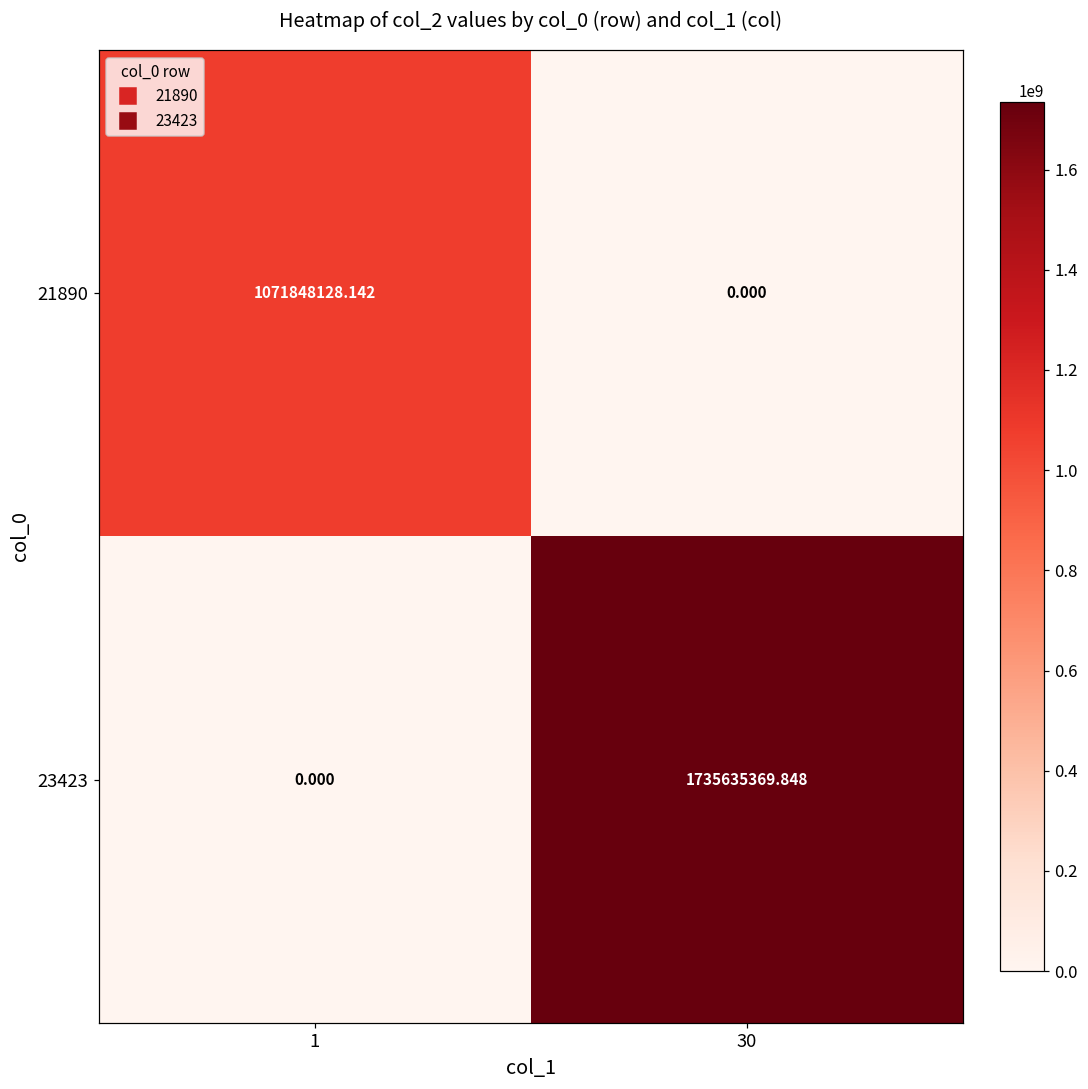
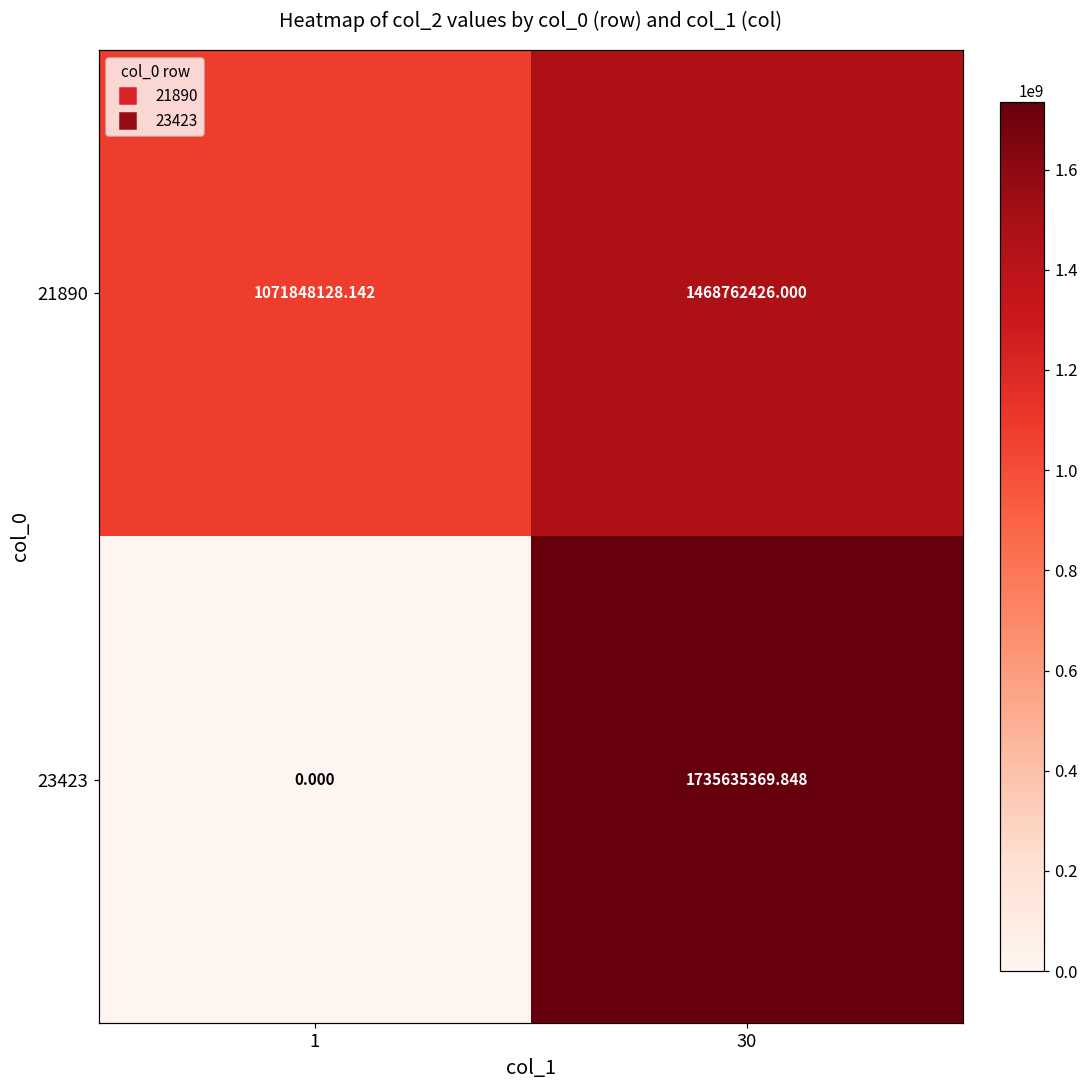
  {
    "21890": {
      "1": 1071848128.142,
-     "30": 0.000
+     "30": 1468762426.000
    },
    "23423": {
      "1": 0.000,
      "30": 1735635369.848
    }
  }
